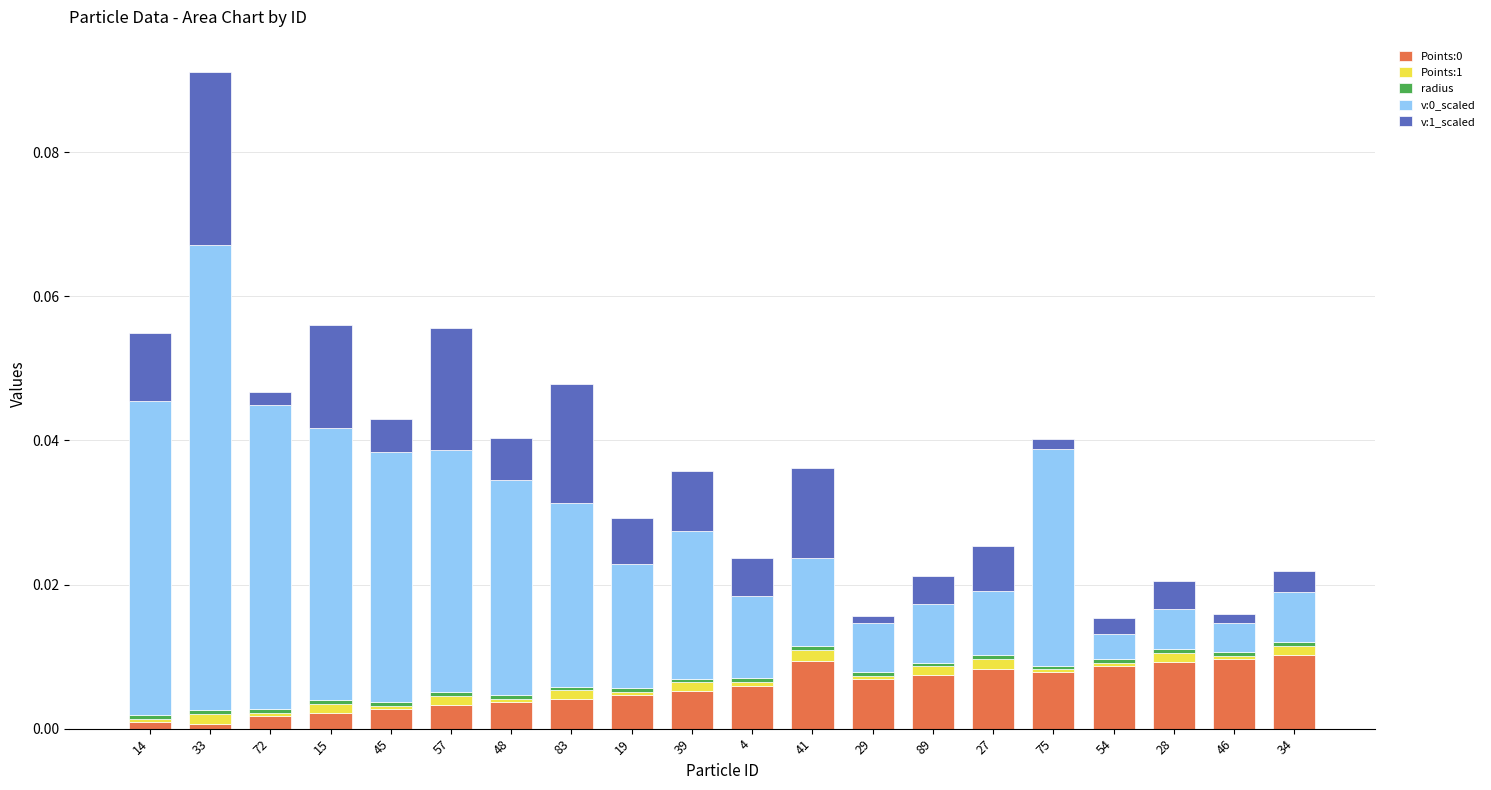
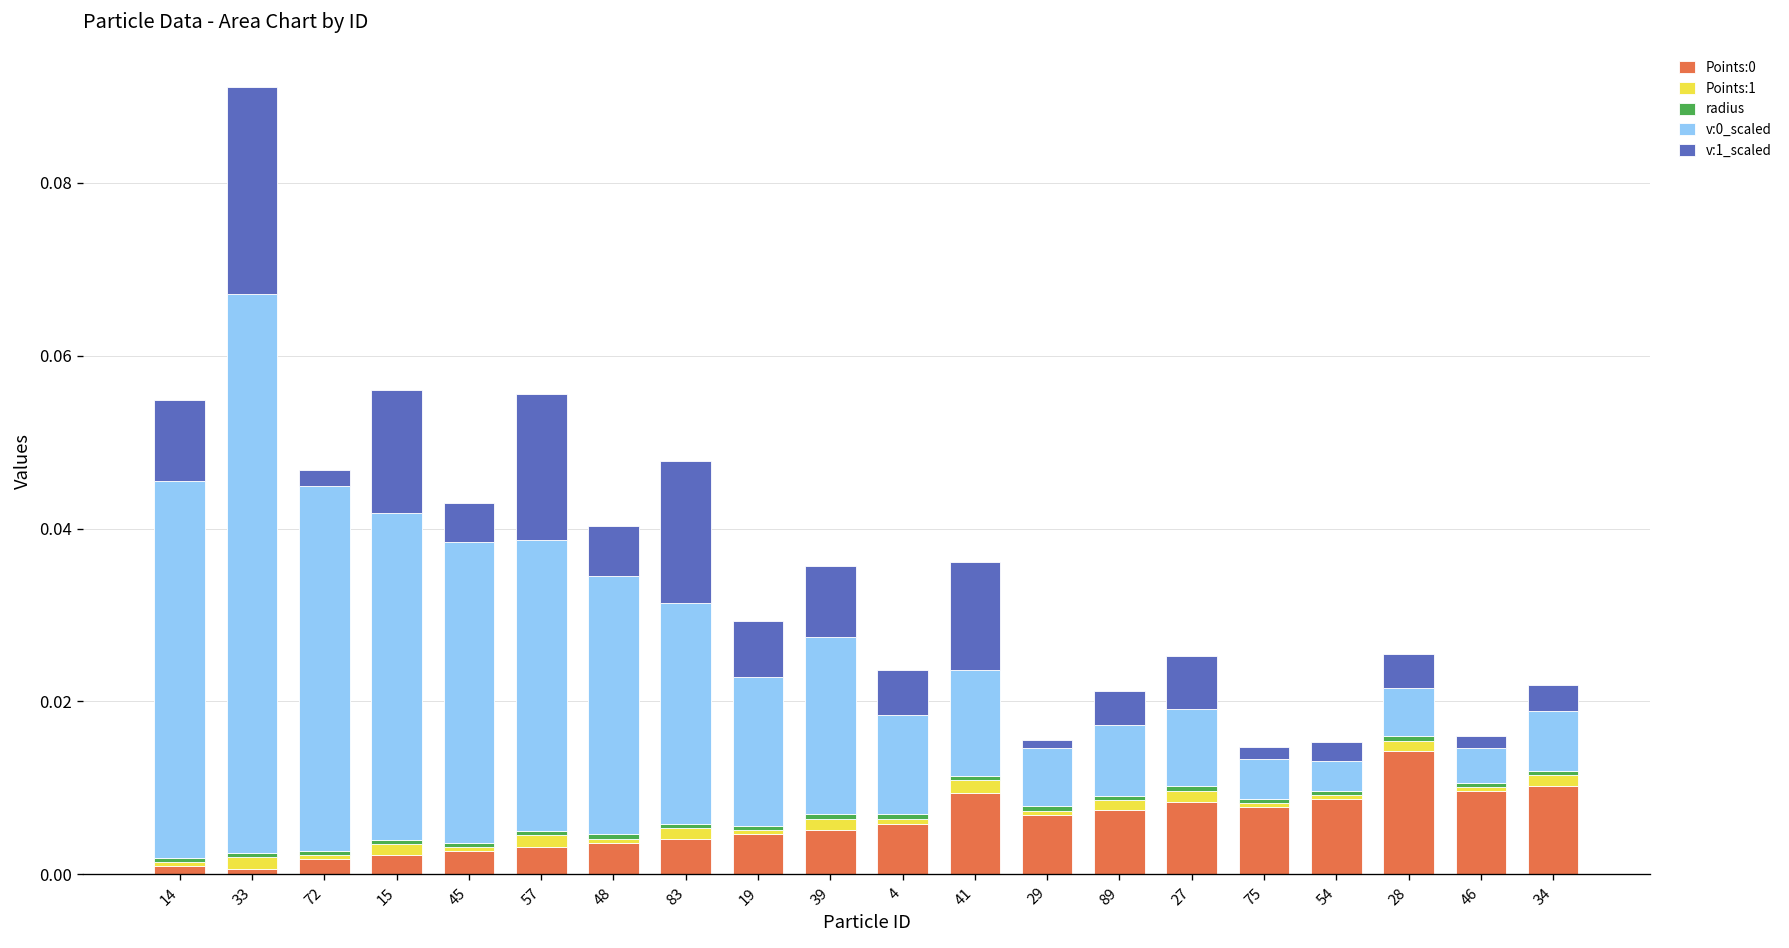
  {
    "Points:0": {
      "14": 0.001,
      "33": 0.001,
      "72": 0.002,
      "15": 0.002,
      "45": 0.003,
      "57": 0.003,
      "48": 0.004,
      "83": 0.004,
      "19": 0.005,
      "39": 0.005,
      "4": 0.006,
      "41": 0.009,
      "29": 0.007,
      "89": 0.007,
      "27": 0.008,
      "75": 0.008,
      "54": 0.009,
-     "28": 0.009,
+     "28": 0.014,
      "46": 0.010,
      "34": 0.010
    },
    "Points:1": {
      "14": 0.000,
      "33": 0.001,
      "72": 0.000,
      "15": 0.001,
      "45": 0.000,
      "57": 0.001,
      "48": 0.000,
      "83": 0.001,
      "19": 0.000,
      "39": 0.001,
      "4": 0.001,
      "41": 0.001,
      "29": 0.000,
      "89": 0.001,
      "27": 0.001,
      "75": 0.000,
      "54": 0.000,
      "28": 0.001,
      "46": 0.000,
      "34": 0.001
    },
    "radius": {
      "14": 0.001,
      "33": 0.001,
      "72": 0.000,
      "15": 0.001,
      "45": 0.001,
      "57": 0.001,
      "48": 0.001,
      "83": 0.000,
      "19": 0.001,
      "39": 0.001,
      "4": 0.001,
      "41": 0.001,
      "29": 0.001,
      "89": 0.000,
      "27": 0.001,
      "75": 0.000,
      "54": 0.001,
      "28": 0.001,
      "46": 0.001,
      "34": 0.001
    },
    "v:0_scaled": {
      "14": 0.044,
      "33": 0.065,
      "72": 0.042,
      "15": 0.038,
      "45": 0.035,
      "57": 0.034,
      "48": 0.030,
      "83": 0.026,
      "19": 0.017,
      "39": 0.021,
      "4": 0.011,
      "41": 0.012,
      "29": 0.007,
      "89": 0.008,
      "27": 0.009,
-     "75": 0.030,
+     "75": 0.005,
      "54": 0.003,
      "28": 0.006,
      "46": 0.004,
      "34": 0.007
    },
    "v:1_scaled": {
      "14": 0.009,
      "33": 0.024,
      "72": 0.002,
      "15": 0.014,
      "45": 0.005,
      "57": 0.017,
      "48": 0.006,
      "83": 0.017,
      "19": 0.006,
      "39": 0.008,
      "4": 0.005,
      "41": 0.012,
      "29": 0.001,
      "89": 0.004,
      "27": 0.006,
      "75": 0.001,
      "54": 0.002,
      "28": 0.004,
      "46": 0.001,
      "34": 0.003
    }
  }
